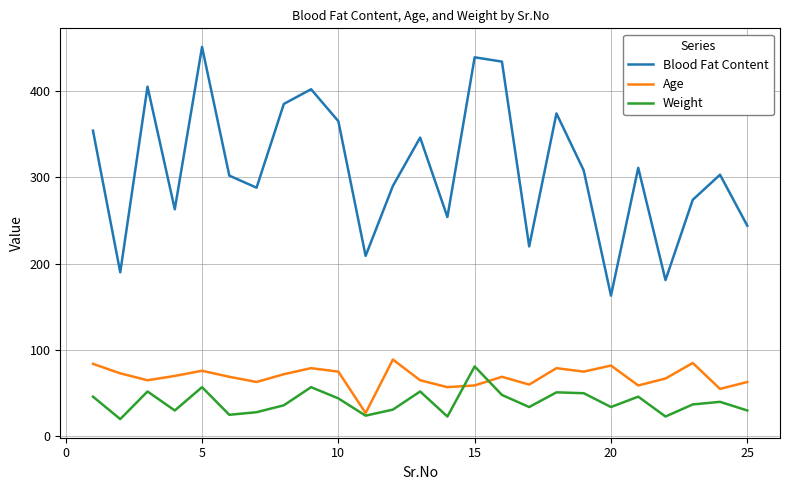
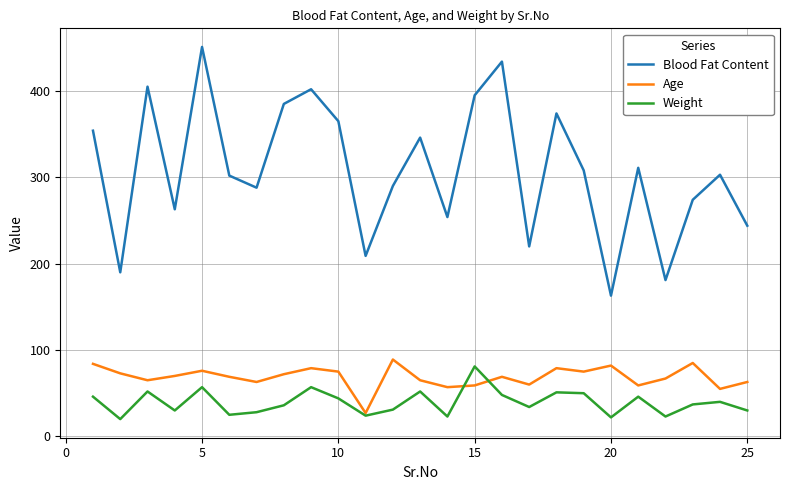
  {
    "Blood Fat Content": {
      "5": 450,
      "10": 370,
-     "15": 440,
+     "15": 400,
      "20": 160,
      "25": 240
    },
    "Age": {
      "5": 80,
      "10": 80,
      "15": 60,
      "20": 80,
      "25": 60
    },
    "Weight": {
      "5": 60,
      "10": 40,
      "15": 80,
-     "20": 30,
+     "20": 20,
      "25": 30
    }
  }
